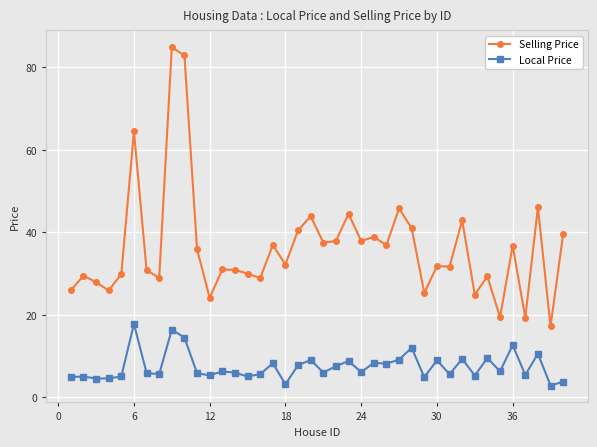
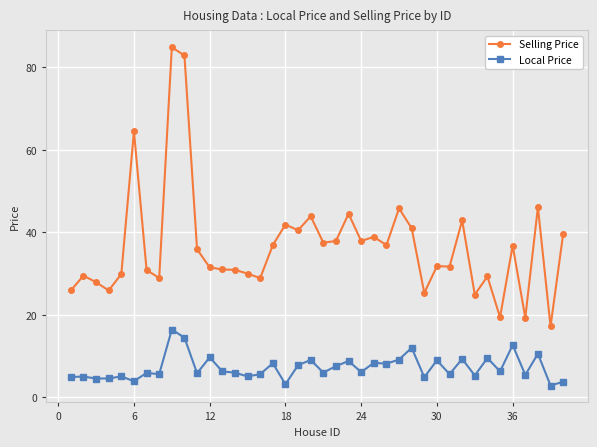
  {
    "Selling Price": {
      "6": 65,
-     "12": 24,
-     "18": 32,
+     "12": 32,
+     "18": 42,
      "24": 38,
      "30": 32,
      "36": 37
    },
    "Local Price": {
-     "6": 18,
-     "12": 5,
+     "6": 4,
+     "12": 10,
      "18": 3,
      "24": 6,
      "30": 9,
      "36": 13
    }
  }
